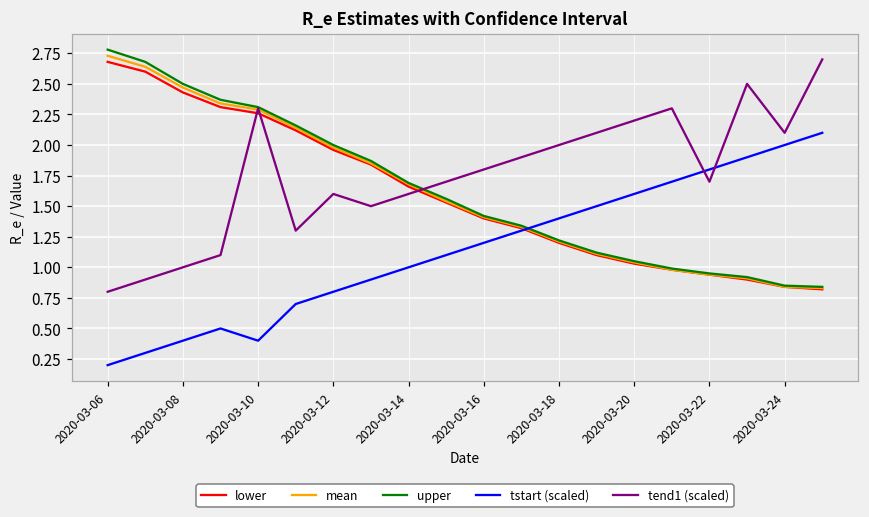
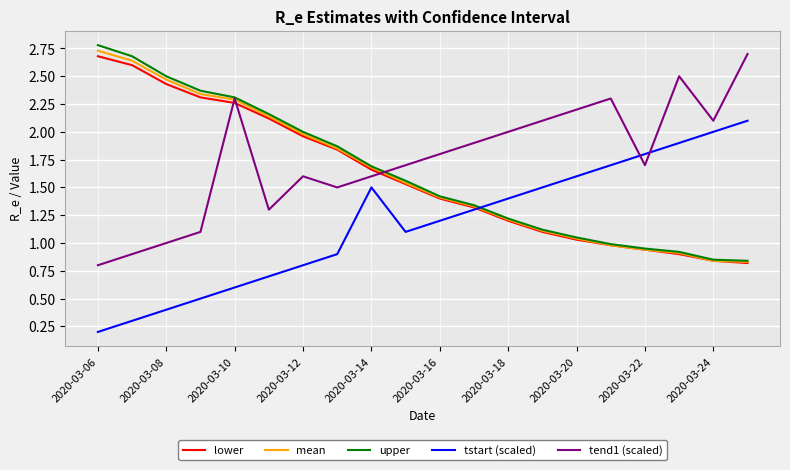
  {
    "lower": {
      "2020-03-06": 2.68,
      "2020-03-08": 2.43,
      "2020-03-10": 2.26
    },
    "mean": {
      "2020-03-06": 2.73,
      "2020-03-08": 2.47
    },
    "upper": {
      "2020-03-06": 2.78,
      "2020-03-08": 2.50
    },
    "tstart (scaled)": {
      "2020-03-06": 0.20,
      "2020-03-08": 0.40,
-     "2020-03-10": 0.40,
+     "2020-03-10": 0.60,
      "2020-03-12": 0.80,
-     "2020-03-14": 1.00,
+     "2020-03-14": 1.50,
      "2020-03-16": 1.20,
      "2020-03-18": 1.40,
      "2020-03-20": 1.60,
      "2020-03-22": 1.80,
      "2020-03-24": 2.00
    },
    "tend1 (scaled)": {
      "2020-03-06": 0.80,
      "2020-03-08": 1.00,
      "2020-03-12": 1.60,
      "2020-03-14": 1.60,
      "2020-03-16": 1.80,
      "2020-03-18": 2.00,
      "2020-03-20": 2.20,
      "2020-03-22": 1.70,
      "2020-03-24": 2.10
    }
  }
